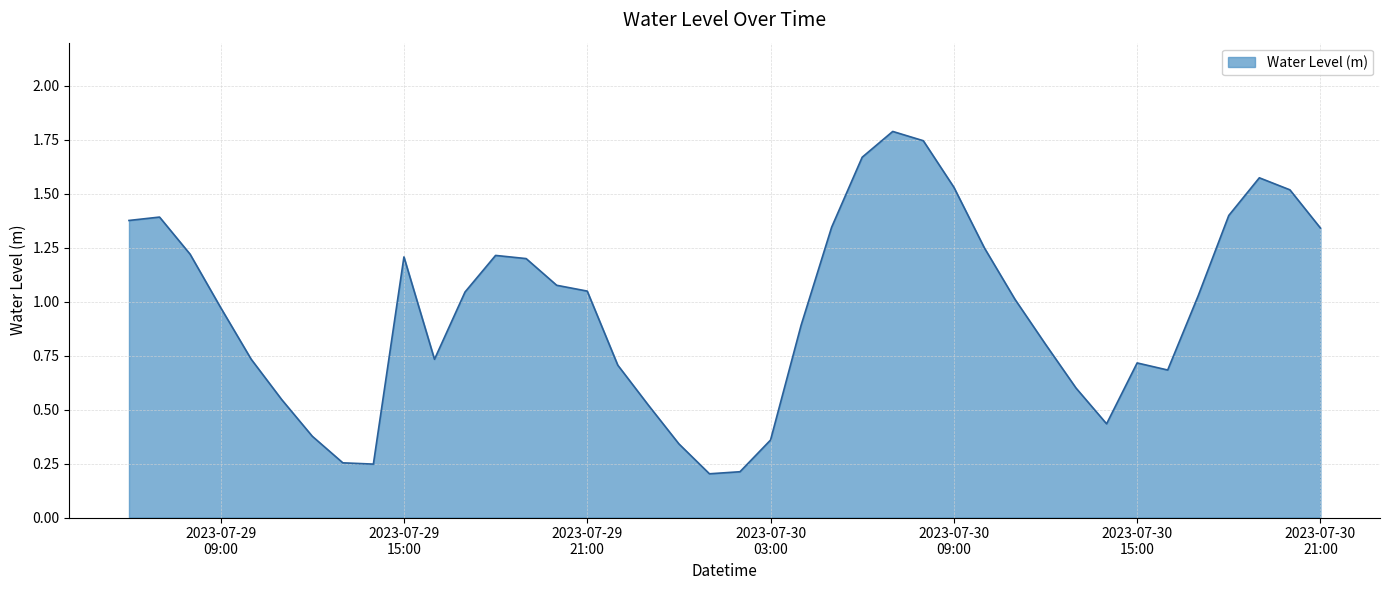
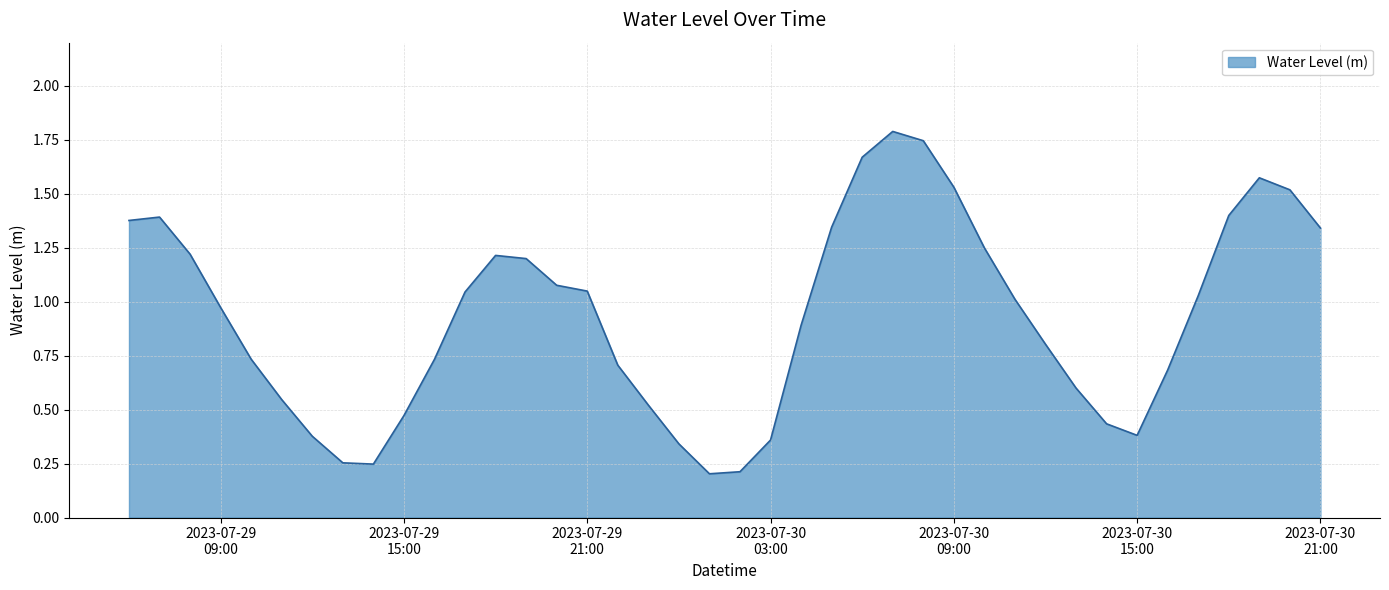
  {
    "2023-07-29 09:00": 0.97,
-   "2023-07-29 15:00": 1.21,
+   "2023-07-29 15:00": 0.47,
    "2023-07-29 21:00": 1.05,
    "2023-07-30 03:00": 0.36,
    "2023-07-30 09:00": 1.53,
-   "2023-07-30 15:00": 0.72,
+   "2023-07-30 15:00": 0.38,
    "2023-07-30 21:00": 1.34
  }
